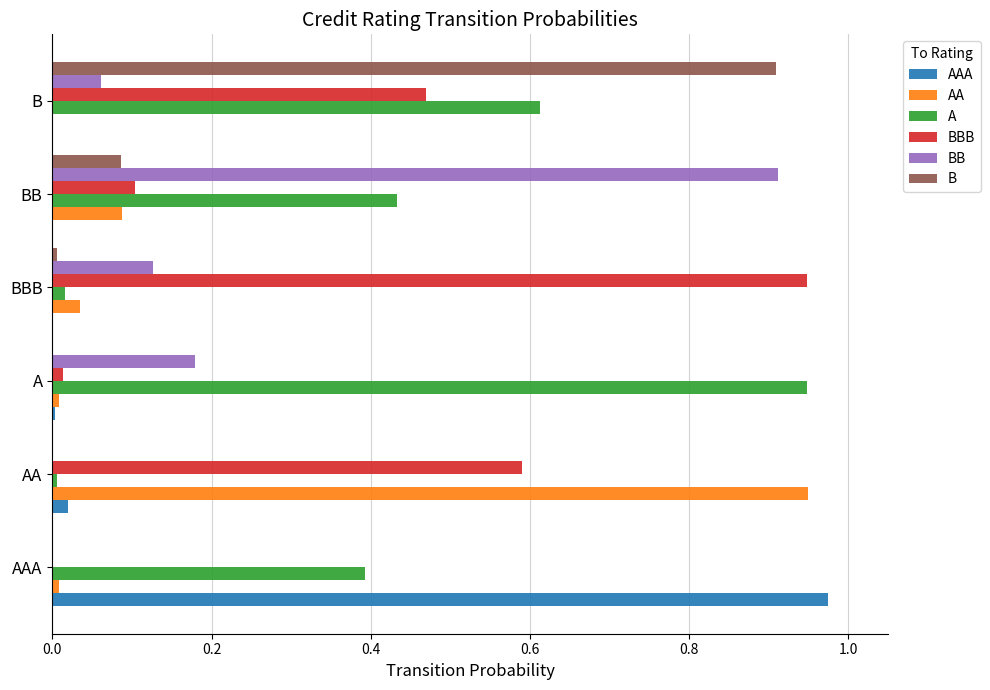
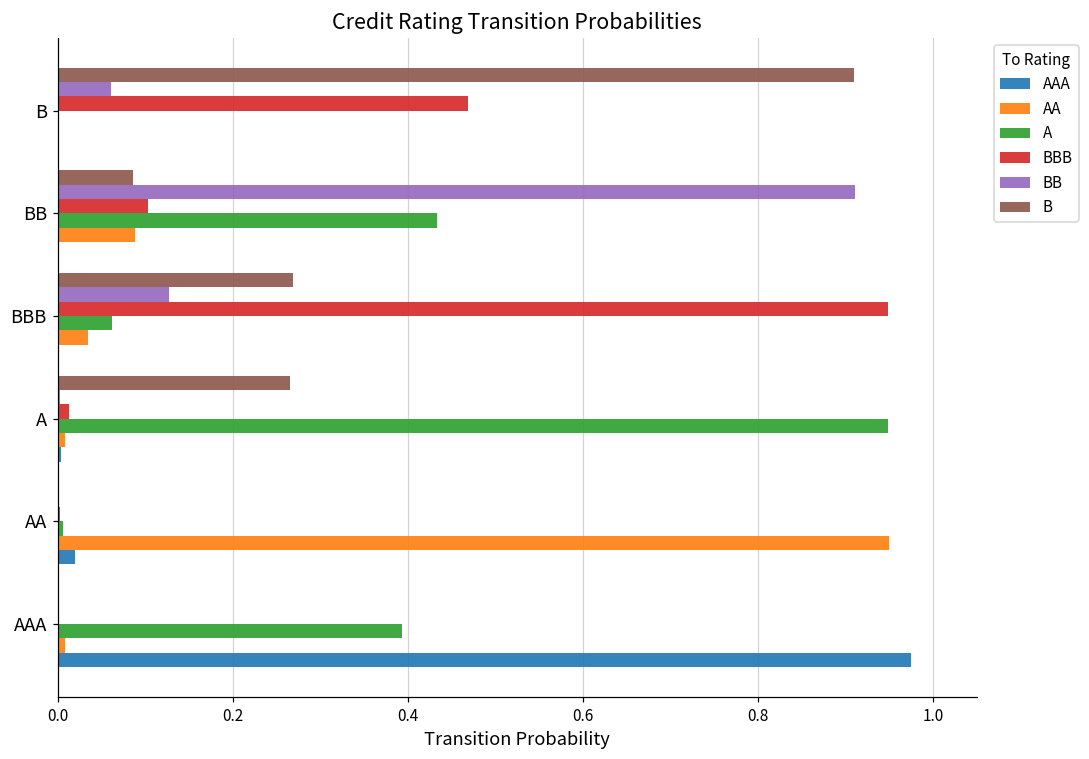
  {
    "AAA": {
      "A": 0.00,
      "AA": 0.02,
      "AAA": 0.97
    },
    "AA": {
      "BB": 0.09,
      "BBB": 0.03,
      "A": 0.01,
      "AA": 0.95,
      "AAA": 0.01
    },
    "A": {
-     "B": 0.61,
+     "B": 0.00,
      "BB": 0.43,
-     "BBB": 0.02,
+     "BBB": 0.06,
      "A": 0.95,
      "AA": 0.01,
      "AAA": 0.39
    },
    "BBB": {
      "B": 0.47,
      "BB": 0.10,
      "BBB": 0.95,
      "A": 0.01,
-     "AA": 0.59
+     "AA": 0.00
    },
    "BB": {
      "B": 0.06,
      "BB": 0.91,
      "BBB": 0.13,
-     "A": 0.18
+     "A": 0.00
    },
    "B": {
      "B": 0.91,
      "BB": 0.09,
-     "BBB": 0.01,
-     "A": 0.00
+     "BBB": 0.27,
+     "A": 0.27
    }
  }
